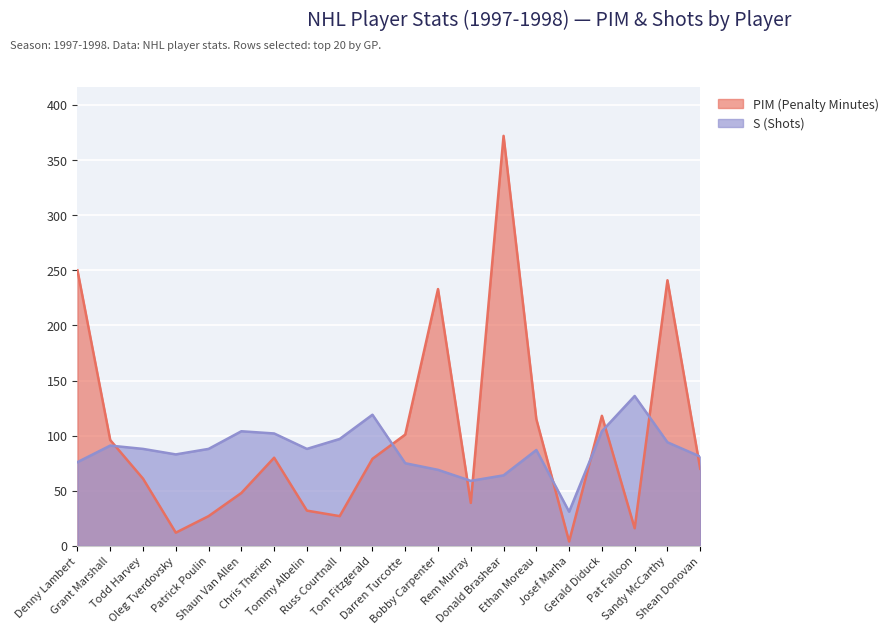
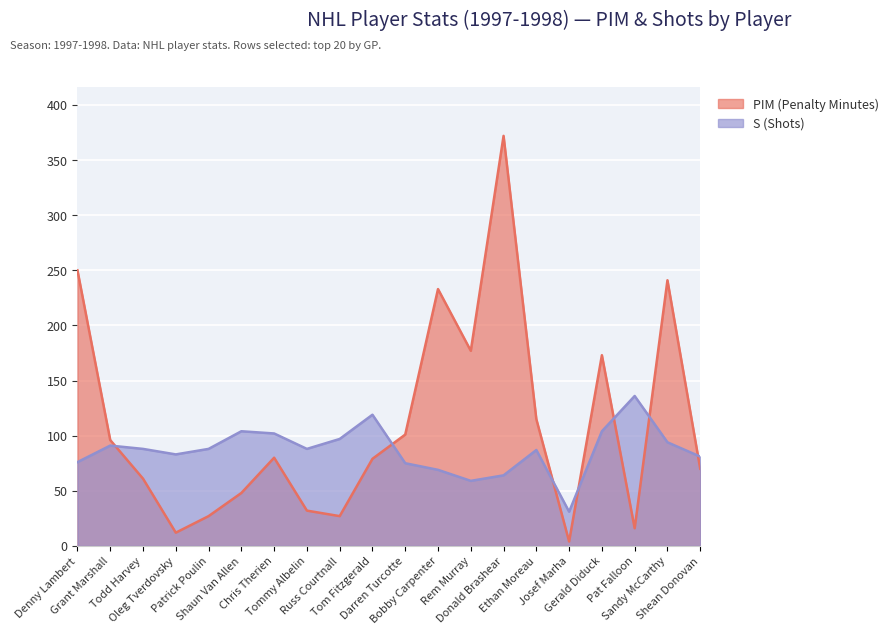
  {
    "PIM (Penalty Minutes)": {
      "Denny Lambert": 250,
      "Grant Marshall": 96,
      "Todd Harvey": 61,
      "Oleg Tverdovsky": 12,
      "Patrick Poulin": 27,
      "Shaun Van Allen": 48,
      "Chris Therien": 80,
      "Tommy Albelin": 32,
      "Russ Courtnall": 27,
      "Tom Fitzgerald": 79,
      "Darren Turcotte": 101,
      "Bobby Carpenter": 233,
-     "Rem Murray": 39,
+     "Rem Murray": 177,
      "Donald Brashear": 372,
      "Ethan Moreau": 115,
      "Josef Marha": 4,
-     "Gerald Diduck": 118,
+     "Gerald Diduck": 173,
      "Pat Falloon": 16,
      "Sandy McCarthy": 241,
      "Shean Donovan": 70
    },
    "S (Shots)": {
      "Denny Lambert": 76,
      "Grant Marshall": 91,
      "Todd Harvey": 88,
      "Oleg Tverdovsky": 83,
      "Patrick Poulin": 88,
      "Shaun Van Allen": 104,
      "Chris Therien": 102,
      "Tommy Albelin": 88,
      "Russ Courtnall": 97,
      "Tom Fitzgerald": 119,
      "Darren Turcotte": 75,
      "Bobby Carpenter": 69,
      "Rem Murray": 59,
      "Donald Brashear": 64,
      "Ethan Moreau": 87,
      "Josef Marha": 31,
      "Gerald Diduck": 104,
      "Pat Falloon": 136,
      "Sandy McCarthy": 94,
      "Shean Donovan": 81
    }
  }
